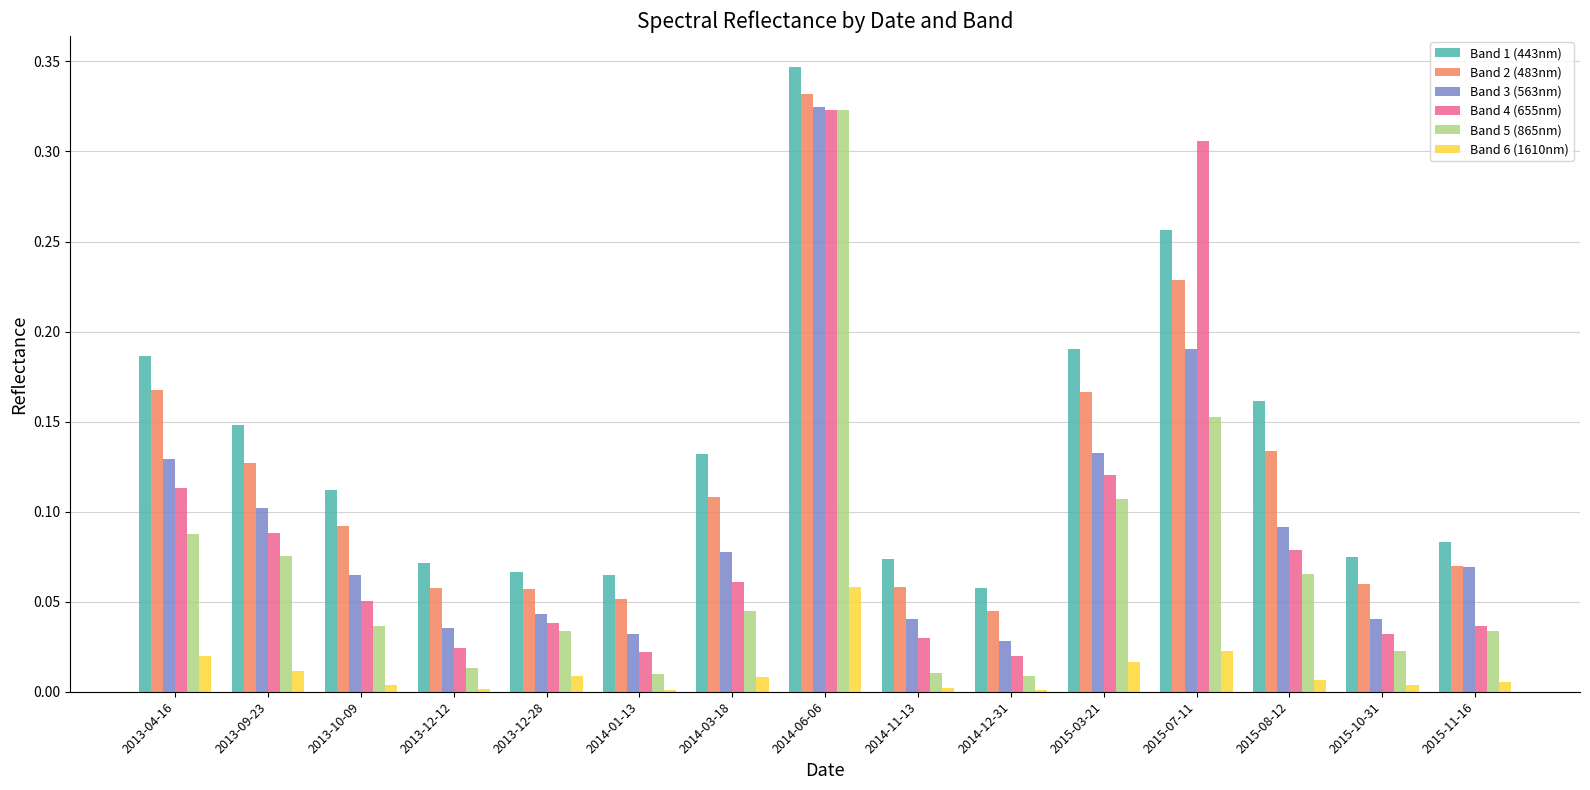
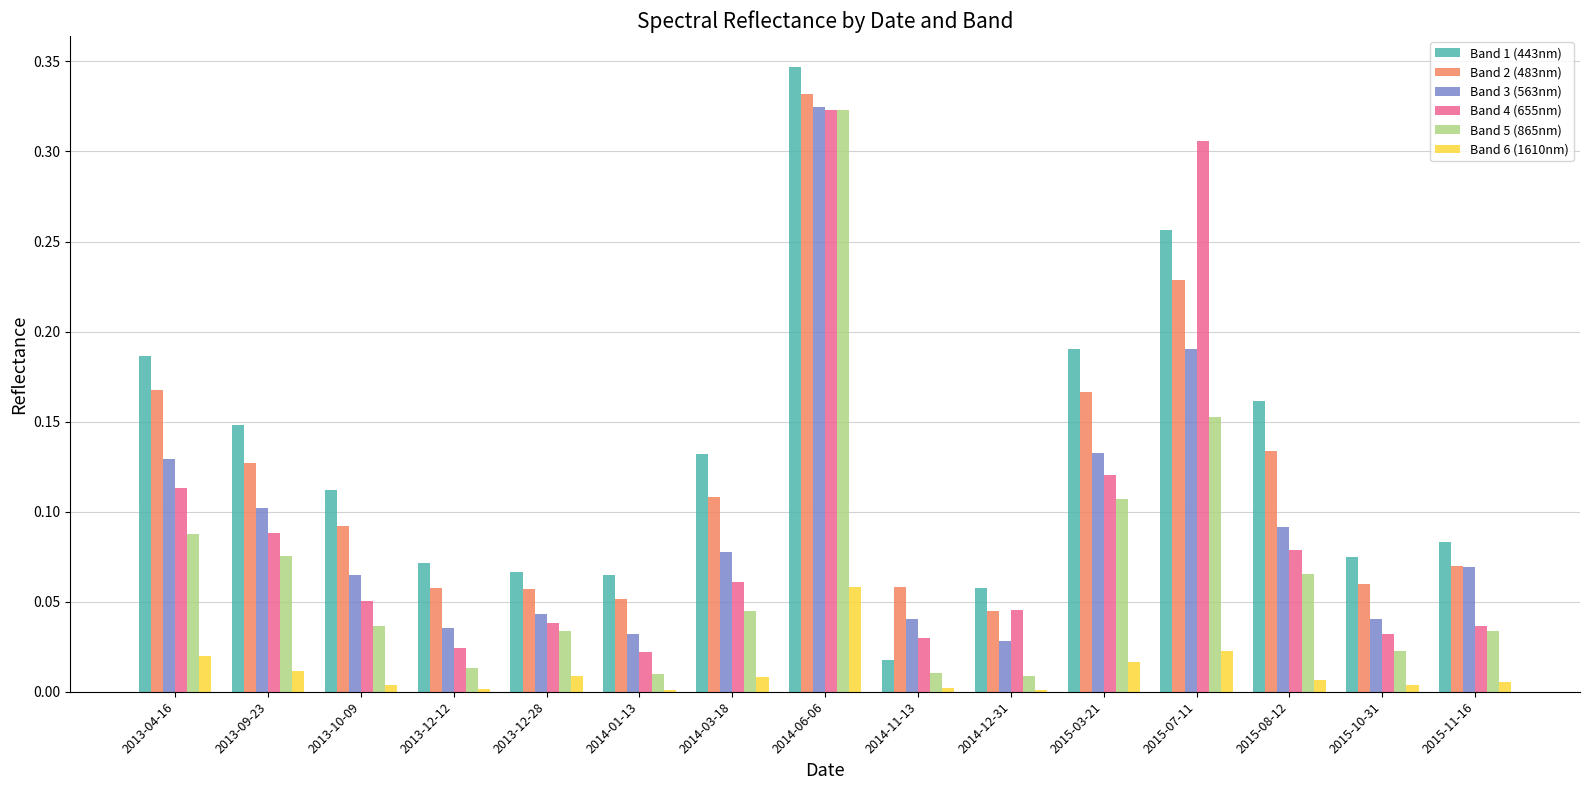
  {
    "Band 1 (443nm)": {
      "2013-04-16": 0.186,
      "2013-09-23": 0.148,
      "2013-10-09": 0.112,
      "2013-12-12": 0.071,
      "2013-12-28": 0.067,
      "2014-01-13": 0.065,
      "2014-03-18": 0.132,
      "2014-06-06": 0.347,
-     "2014-11-13": 0.074,
+     "2014-11-13": 0.018,
      "2014-12-31": 0.057,
      "2015-03-21": 0.190,
      "2015-07-11": 0.256,
      "2015-08-12": 0.161,
      "2015-10-31": 0.075,
      "2015-11-16": 0.083
    },
    "Band 2 (483nm)": {
      "2013-04-16": 0.168,
      "2013-09-23": 0.127,
      "2013-10-09": 0.092,
      "2013-12-12": 0.057,
      "2013-12-28": 0.057,
      "2014-01-13": 0.051,
      "2014-03-18": 0.108,
      "2014-06-06": 0.332,
      "2014-11-13": 0.058,
      "2014-12-31": 0.045,
      "2015-03-21": 0.166,
      "2015-07-11": 0.229,
      "2015-08-12": 0.134,
      "2015-10-31": 0.060,
      "2015-11-16": 0.070
    },
    "Band 3 (563nm)": {
      "2013-04-16": 0.129,
      "2013-09-23": 0.102,
      "2013-10-09": 0.065,
      "2013-12-12": 0.036,
      "2013-12-28": 0.043,
      "2014-01-13": 0.032,
      "2014-03-18": 0.078,
      "2014-06-06": 0.325,
      "2014-11-13": 0.040,
      "2014-12-31": 0.028,
      "2015-03-21": 0.132,
      "2015-07-11": 0.190,
      "2015-08-12": 0.091,
      "2015-10-31": 0.040,
      "2015-11-16": 0.069
    },
    "Band 4 (655nm)": {
      "2013-04-16": 0.113,
      "2013-09-23": 0.088,
      "2013-10-09": 0.050,
      "2013-12-12": 0.024,
      "2013-12-28": 0.038,
      "2014-01-13": 0.022,
      "2014-03-18": 0.061,
      "2014-06-06": 0.323,
      "2014-11-13": 0.030,
-     "2014-12-31": 0.020,
+     "2014-12-31": 0.045,
      "2015-03-21": 0.121,
      "2015-07-11": 0.306,
      "2015-08-12": 0.079,
      "2015-10-31": 0.032,
      "2015-11-16": 0.037
    },
    "Band 5 (865nm)": {
      "2013-04-16": 0.088,
      "2013-09-23": 0.075,
      "2013-10-09": 0.036,
      "2013-12-12": 0.013,
      "2013-12-28": 0.034,
      "2014-01-13": 0.010,
      "2014-03-18": 0.045,
      "2014-06-06": 0.323,
      "2014-11-13": 0.010,
      "2014-12-31": 0.009,
      "2015-03-21": 0.107,
      "2015-07-11": 0.153,
      "2015-08-12": 0.066,
      "2015-10-31": 0.022,
      "2015-11-16": 0.034
    },
    "Band 6 (1610nm)": {
      "2013-04-16": 0.020,
      "2013-09-23": 0.012,
      "2013-10-09": 0.004,
      "2013-12-12": 0.002,
      "2013-12-28": 0.009,
      "2014-03-18": 0.008,
      "2014-06-06": 0.058,
      "2014-11-13": 0.002,
      "2015-03-21": 0.016,
      "2015-07-11": 0.023,
      "2015-08-12": 0.006,
      "2015-10-31": 0.004,
      "2015-11-16": 0.005
    }
  }
